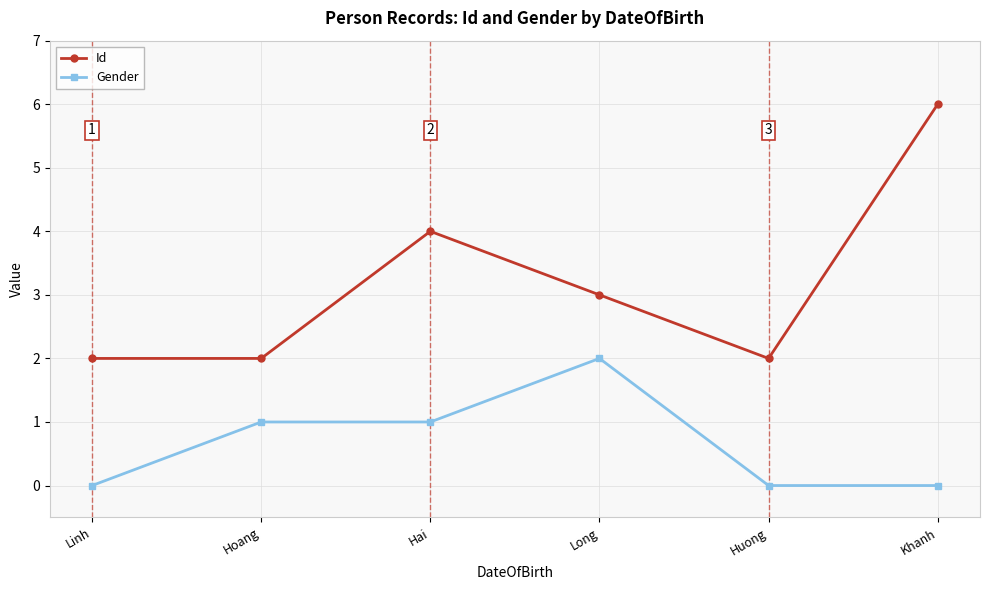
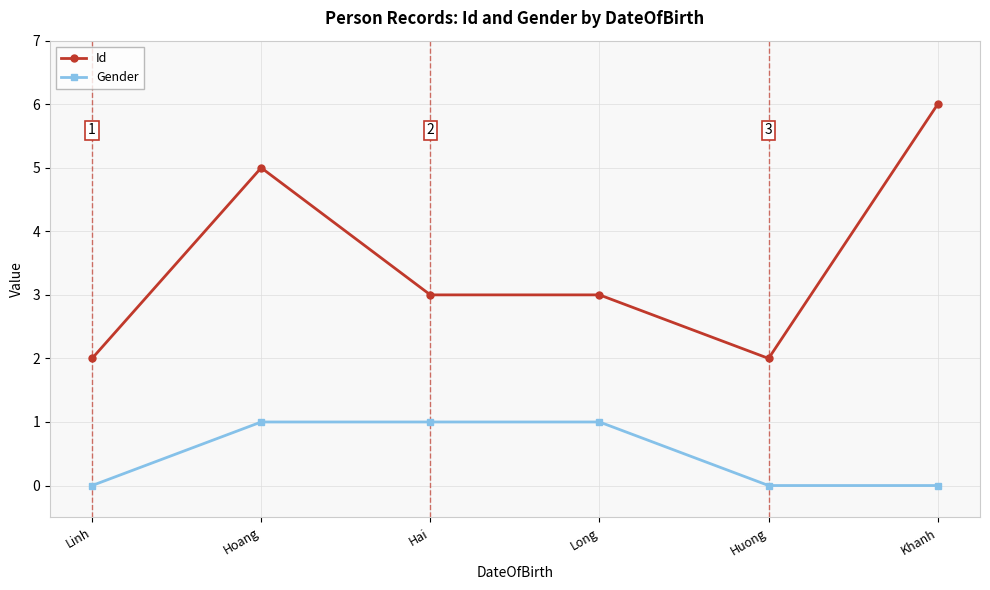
  {
    "Id": {
      "Linh": 2,
-     "Hoang": 2,
-     "Hai": 4,
+     "Hoang": 5,
+     "Hai": 3,
      "Long": 3,
      "Huong": 2,
      "Khanh": 6
    },
    "Gender": {
      "Linh": 0,
      "Hoang": 1,
      "Hai": 1,
-     "Long": 2,
+     "Long": 1,
      "Huong": 0,
      "Khanh": 0
    }
  }
